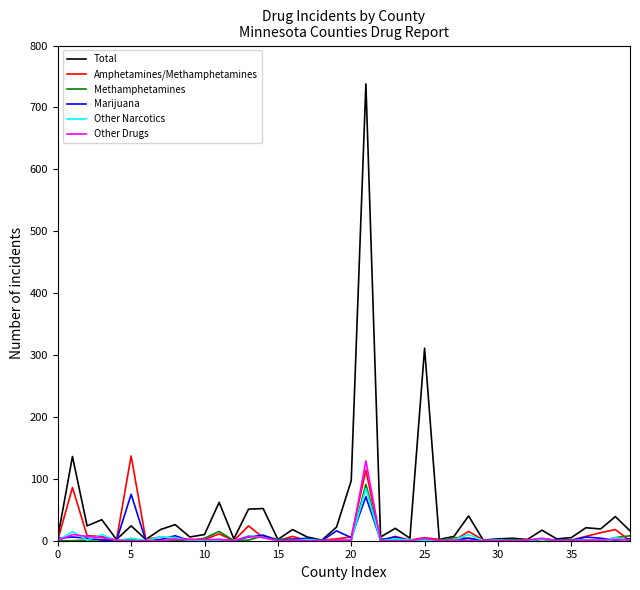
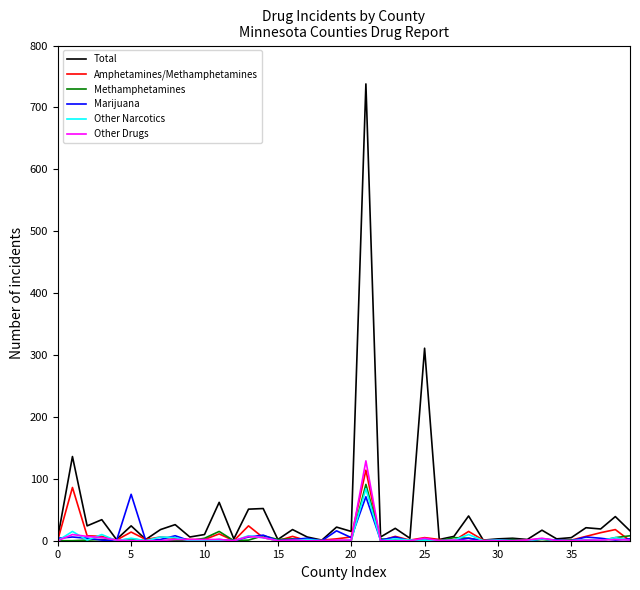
  {
    "Total": {
      "5": 20,
      "10": 10,
-     "20": 100,
+     "20": 20,
      "25": 310
    },
    "Amphetamines/Methamphetamines": {
-     "5": 140
+     "5": 10
    },
    "Marijuana": {
      "5": 80
    }
  }
